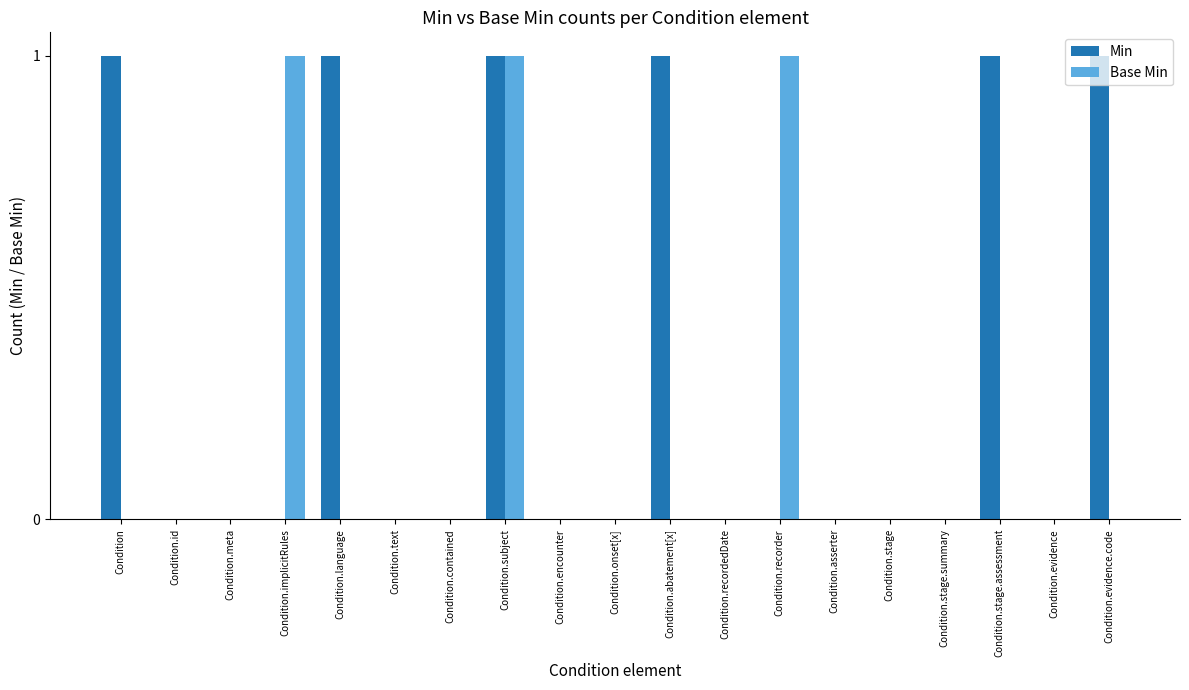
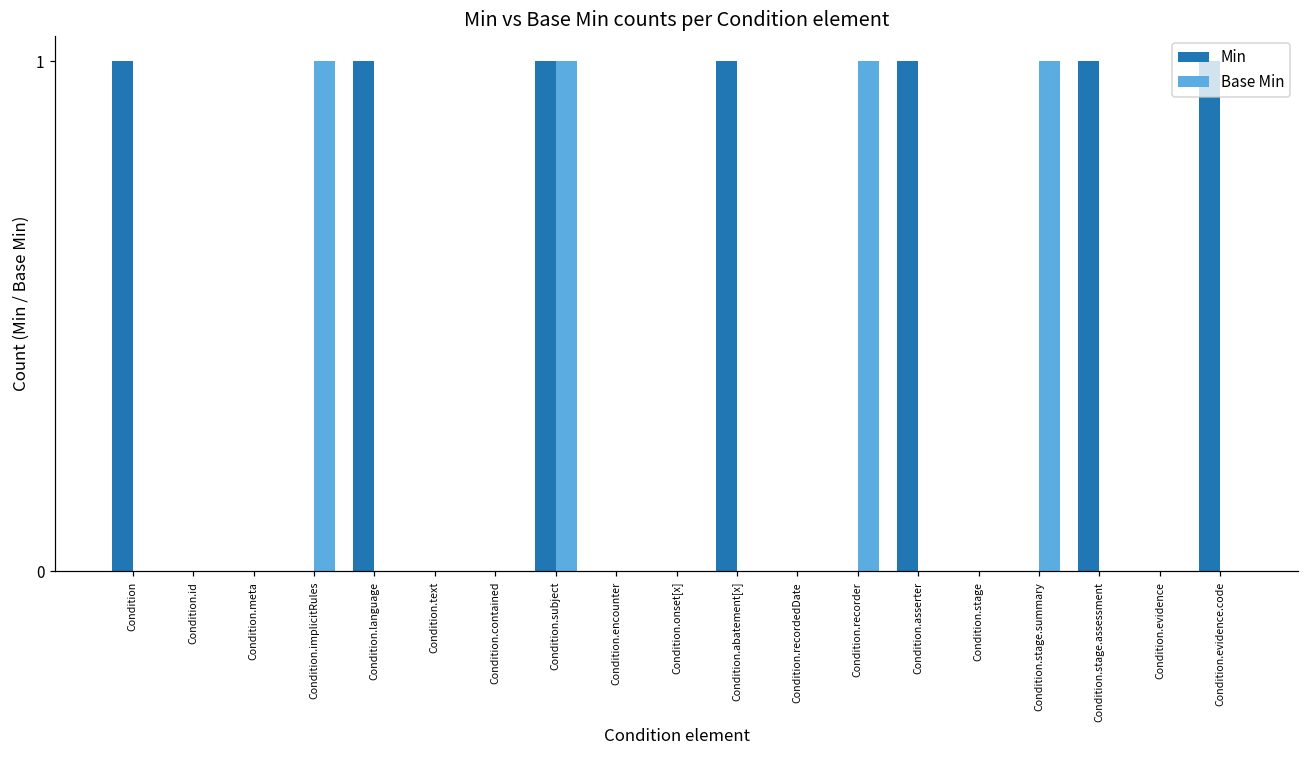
  {
    "Min": {
      "Condition": 1,
      "Condition.id": 0,
      "Condition.meta": 0,
      "Condition.implicitRules": 0,
      "Condition.language": 1,
      "Condition.text": 0,
      "Condition.contained": 0,
      "Condition.subject": 1,
      "Condition.encounter": 0,
      "Condition.onset[x]": 0,
      "Condition.abatement[x]": 1,
      "Condition.recordedDate": 0,
      "Condition.recorder": 0,
-     "Condition.asserter": 0,
+     "Condition.asserter": 1,
      "Condition.stage": 0,
      "Condition.stage.summary": 0,
      "Condition.stage.assessment": 1,
      "Condition.evidence": 0
    },
    "Base Min": {
      "Condition": 0,
      "Condition.id": 0,
      "Condition.meta": 0,
      "Condition.implicitRules": 1,
      "Condition.language": 0,
      "Condition.text": 0,
      "Condition.contained": 0,
      "Condition.subject": 1,
      "Condition.encounter": 0,
      "Condition.onset[x]": 0,
      "Condition.abatement[x]": 0,
      "Condition.recordedDate": 0,
      "Condition.recorder": 1,
      "Condition.asserter": 0,
      "Condition.stage": 0,
-     "Condition.stage.summary": 0,
+     "Condition.stage.summary": 1,
      "Condition.stage.assessment": 0,
      "Condition.evidence": 0,
      "Condition.evidence.code": 0
    }
  }
